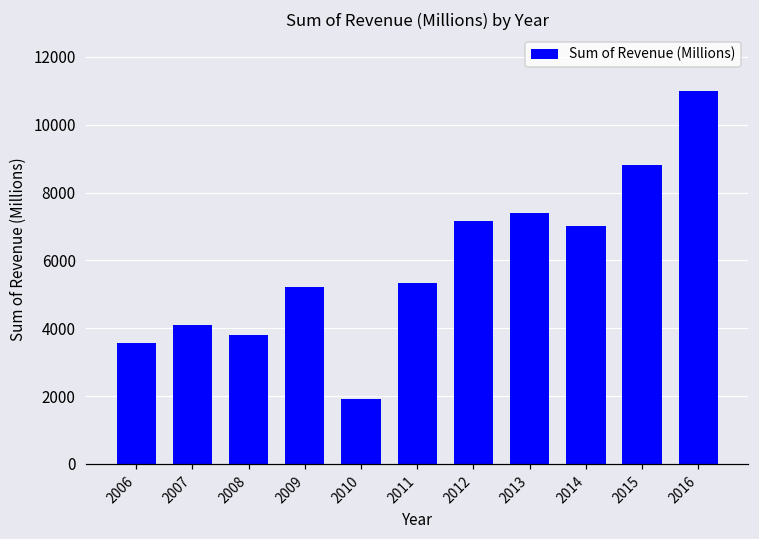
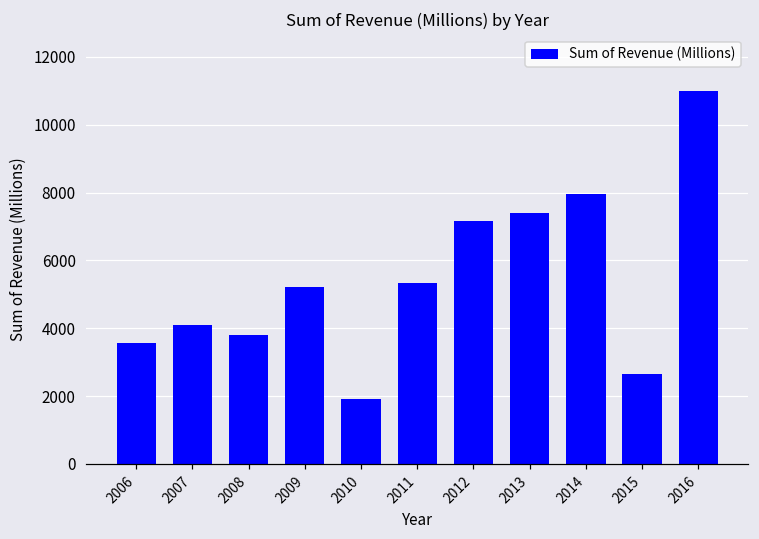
  {
    "2006": 3600,
    "2007": 4100,
    "2008": 3800,
    "2009": 5200,
    "2010": 1900,
    "2011": 5300,
    "2012": 7200,
    "2013": 7400,
-   "2014": 7000,
-   "2015": 8800,
+   "2014": 7900,
+   "2015": 2700,
    "2016": 11000
  }
